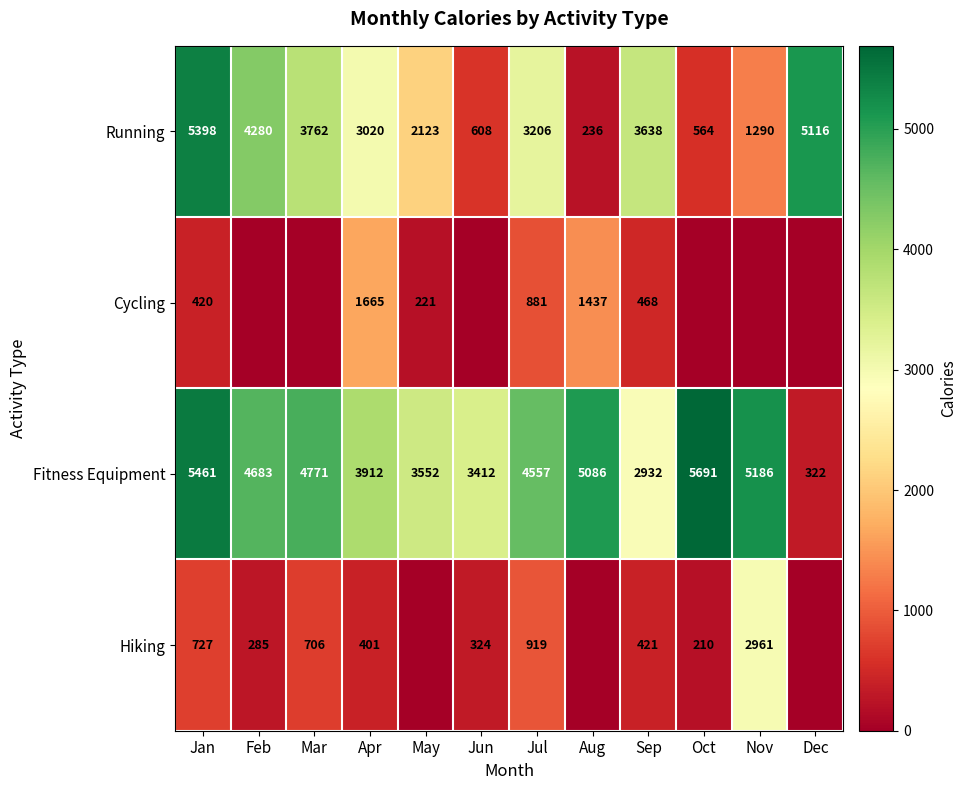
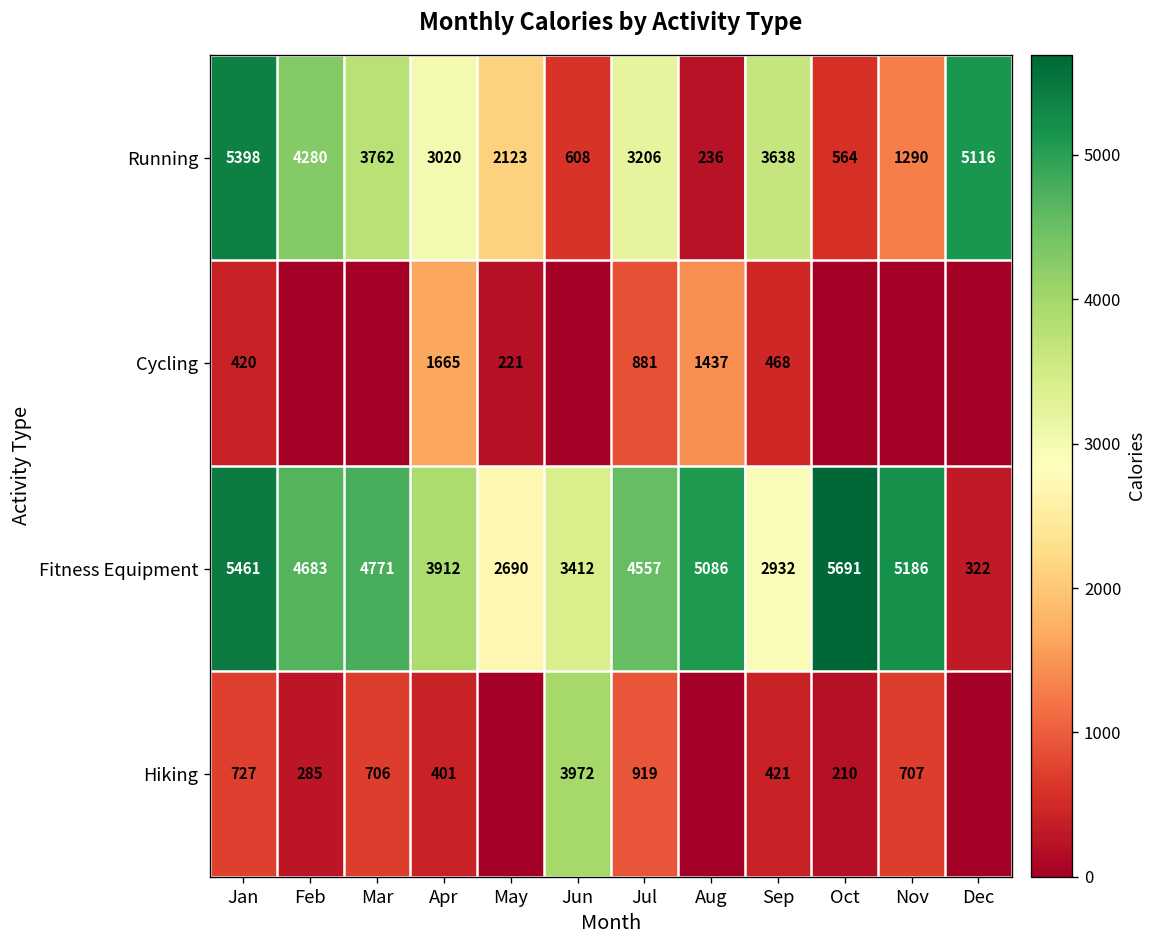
  {
    "Running": {
      "Jan": 5398,
      "Feb": 4280,
      "Mar": 3762,
      "Apr": 3020,
      "May": 2123,
      "Jun": 608,
      "Jul": 3206,
      "Aug": 236,
      "Sep": 3638,
      "Oct": 564,
      "Nov": 1290,
      "Dec": 5116
    },
    "Cycling": {
      "Jan": 420,
      "Apr": 1665,
      "May": 221,
      "Jul": 881,
      "Aug": 1437,
      "Sep": 468
    },
    "Fitness Equipment": {
      "Jan": 5461,
      "Feb": 4683,
      "Mar": 4771,
      "Apr": 3912,
-     "May": 3552,
+     "May": 2690,
      "Jun": 3412,
      "Jul": 4557,
      "Aug": 5086,
      "Sep": 2932,
      "Oct": 5691,
      "Nov": 5186,
      "Dec": 322
    },
    "Hiking": {
      "Jan": 727,
      "Feb": 285,
      "Mar": 706,
      "Apr": 401,
-     "Jun": 324,
+     "Jun": 3972,
      "Jul": 919,
      "Sep": 421,
      "Oct": 210,
-     "Nov": 2961
+     "Nov": 707
    }
  }
